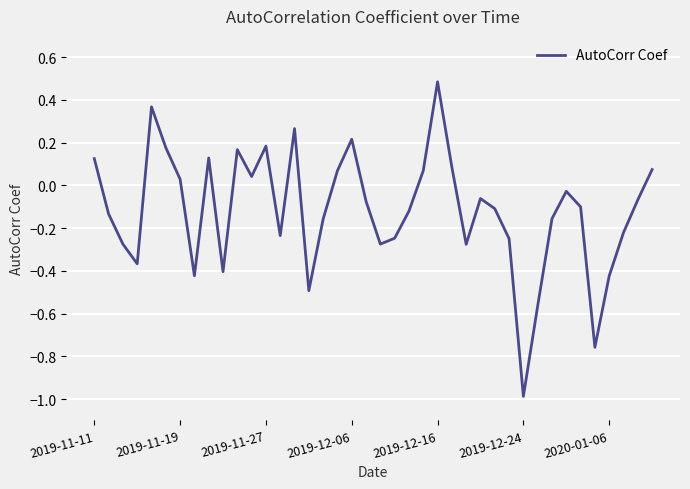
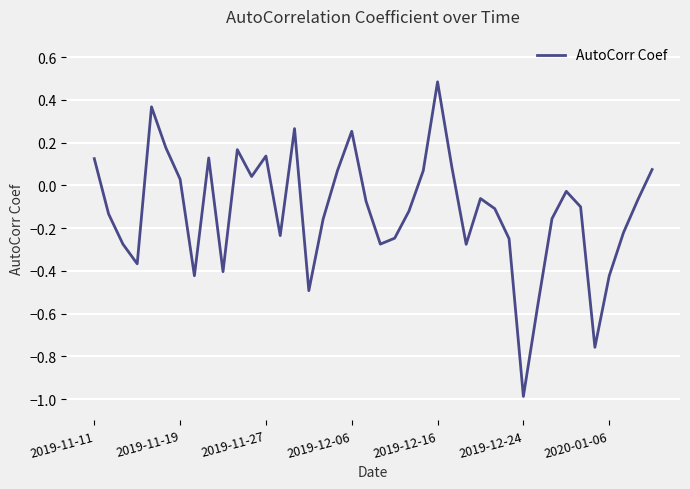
  {
    "2019-11-11": 0.13,
    "2019-11-19": 0.03,
-   "2019-11-27": 0.18,
-   "2019-12-06": 0.22,
+   "2019-11-27": 0.14,
+   "2019-12-06": 0.25,
    "2019-12-16": 0.48,
    "2019-12-24": -0.99,
    "2020-01-06": -0.42
  }
